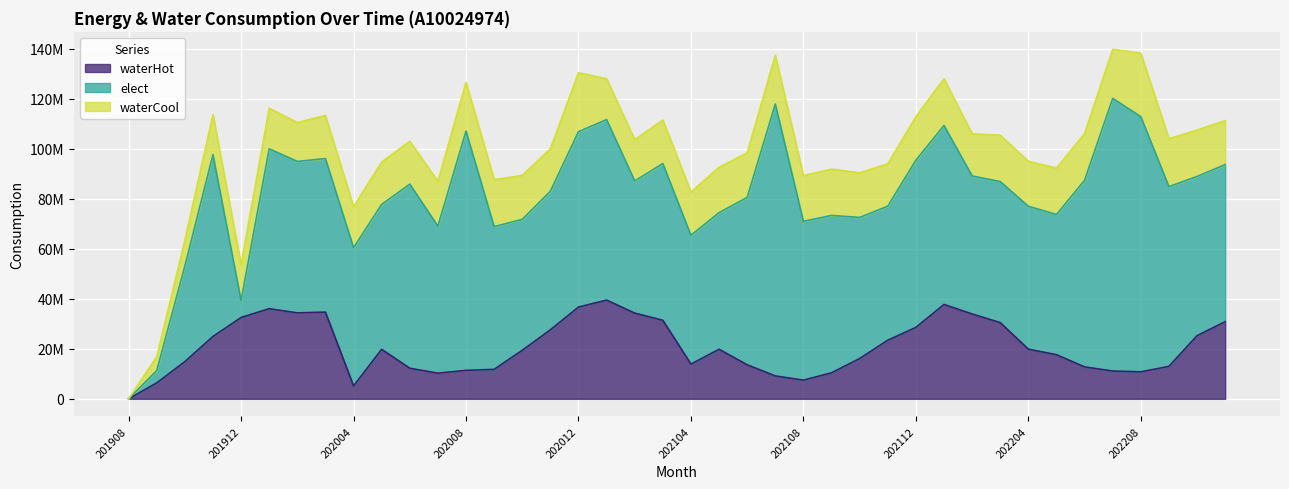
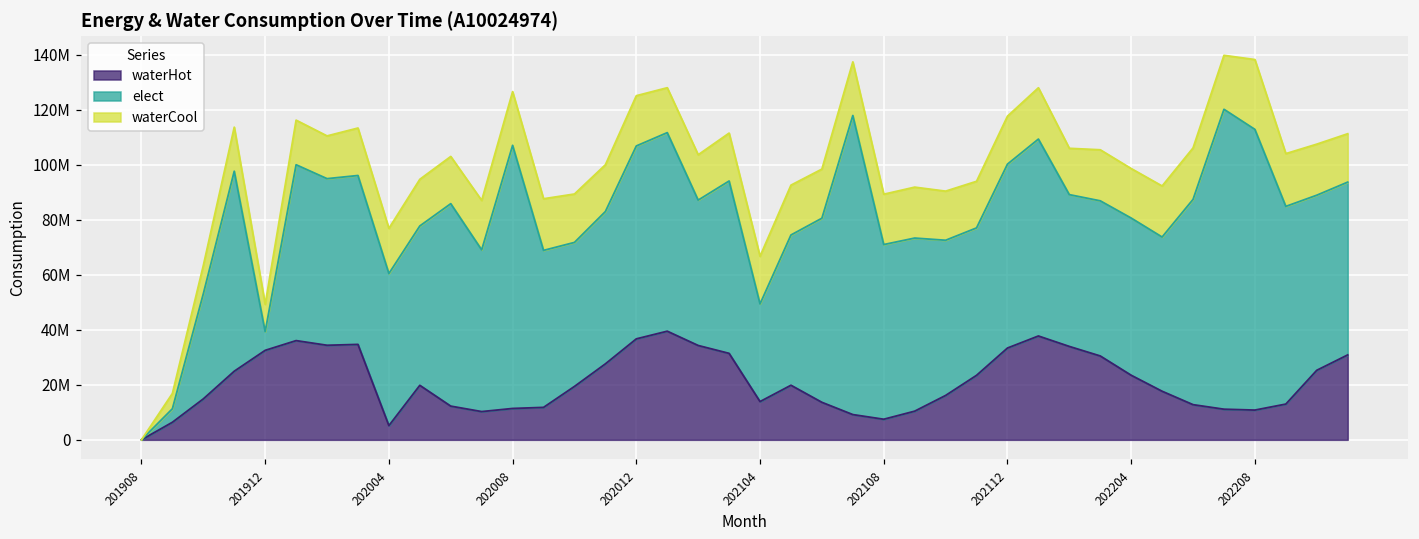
  {
    "waterHot": {
      "201912": 33000000,
      "202004": 5000000,
      "202008": 11000000,
      "202012": 37000000,
      "202104": 14000000,
      "202108": 7000000,
-     "202112": 29000000,
-     "202204": 20000000,
+     "202112": 33000000,
+     "202204": 23000000,
      "202208": 11000000
    },
    "elect": {
      "201912": 7000000,
      "202004": 55000000,
      "202008": 96000000,
      "202012": 70000000,
-     "202104": 52000000,
+     "202104": 36000000,
      "202108": 64000000,
      "202112": 67000000,
      "202204": 57000000,
      "202208": 102000000
    },
    "waterCool": {
-     "201912": 14000000,
+     "201912": 10000000,
      "202004": 16000000,
      "202008": 20000000,
-     "202012": 24000000,
+     "202012": 18000000,
      "202104": 17000000,
      "202108": 18000000,
      "202112": 17000000,
      "202204": 18000000,
      "202208": 25000000
    }
  }
